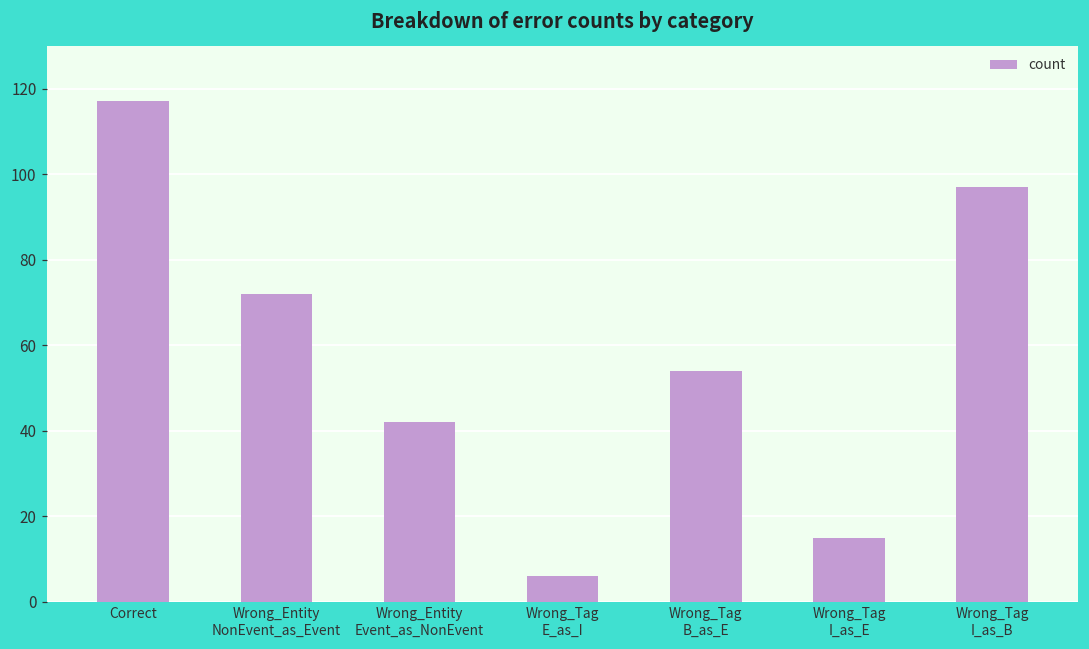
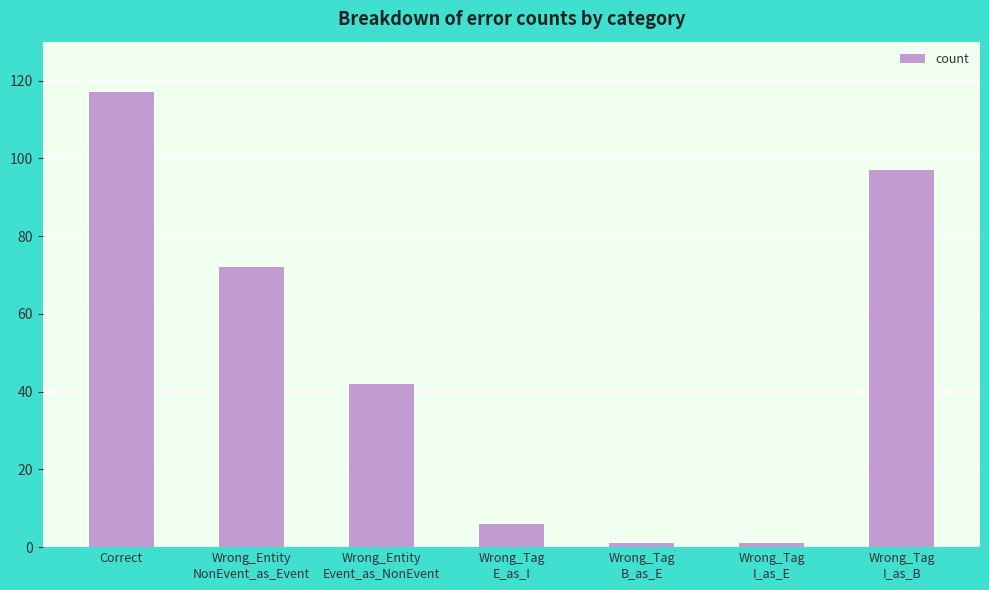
  {
    "Correct": 117,
    "Wrong_Entity NonEvent_as_Event": 72,
    "Wrong_Entity Event_as_NonEvent": 42,
    "Wrong_Tag E_as_I": 6,
-   "Wrong_Tag B_as_E": 54,
-   "Wrong_Tag I_as_E": 15,
+   "Wrong_Tag B_as_E": 1,
+   "Wrong_Tag I_as_E": 1,
    "Wrong_Tag I_as_B": 97
  }
